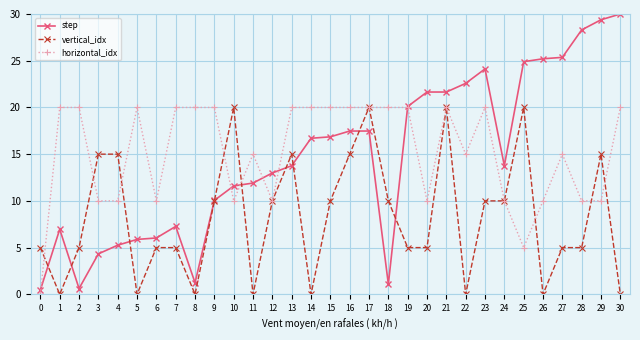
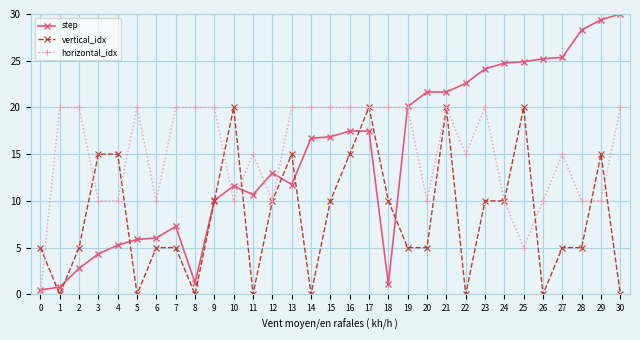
  {
    "step": {
      "0": 0,
-     "1": 7,
-     "2": 1,
+     "1": 1,
+     "2": 3,
      "3": 4,
      "4": 5,
      "5": 6,
      "6": 6,
      "7": 7,
      "8": 1,
      "10": 12,
-     "11": 12,
+     "11": 11,
      "12": 13,
-     "13": 14,
+     "13": 12,
      "14": 17,
      "15": 17,
      "16": 17,
      "17": 17,
      "18": 1,
      "20": 22,
      "21": 22,
      "22": 23,
      "23": 24,
-     "24": 14,
+     "24": 25,
      "25": 25,
      "26": 25,
      "27": 25,
      "28": 28,
      "29": 29,
      "30": 30
    },
    "vertical_idx": {
      "0": 5,
      "1": 0,
      "2": 5,
      "3": 15,
      "4": 15,
      "5": 0,
      "6": 5,
      "7": 5,
      "8": 0,
      "10": 20,
      "11": 0,
      "13": 15,
      "14": 0,
      "15": 10,
      "16": 15,
      "18": 10,
      "19": 5,
      "20": 5,
      "22": 0,
      "23": 10,
      "25": 20,
      "26": 0,
      "27": 5,
      "28": 5,
      "29": 15,
      "30": 0
    },
    "horizontal_idx": {
      "0": 0,
      "1": 20,
      "2": 20,
      "3": 10,
      "4": 10,
      "5": 20,
      "6": 10,
      "7": 20,
      "8": 20,
      "9": 20,
      "10": 10,
      "11": 15,
      "13": 20,
      "14": 20,
      "15": 20,
      "16": 20,
      "18": 20,
      "20": 10,
      "22": 15,
      "23": 20,
      "25": 5,
      "26": 10,
      "27": 15,
      "28": 10,
      "29": 10,
      "30": 20
    }
  }
